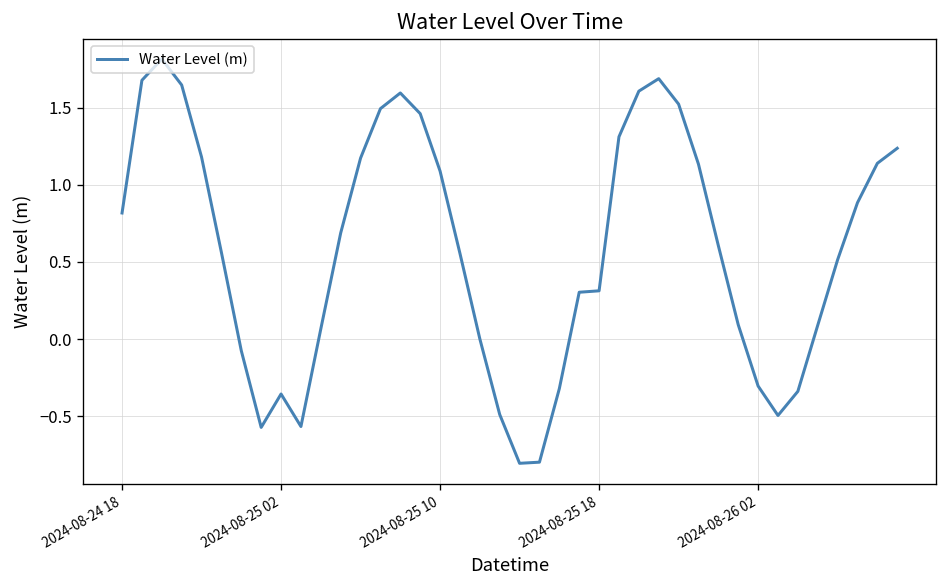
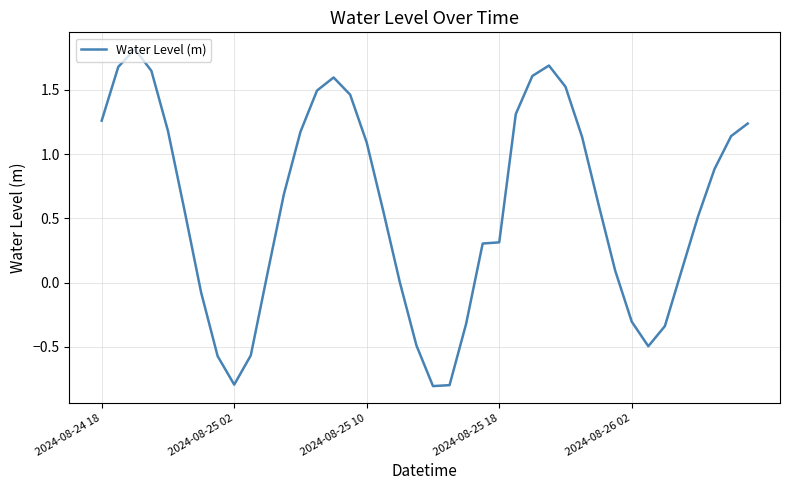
  {
-   "2024-08-24 18": 0.82,
-   "2024-08-25 02": -0.36,
+   "2024-08-24 18": 1.26,
+   "2024-08-25 02": -0.79,
    "2024-08-25 10": 1.09,
    "2024-08-25 18": 0.31,
    "2024-08-26 02": -0.30
  }
